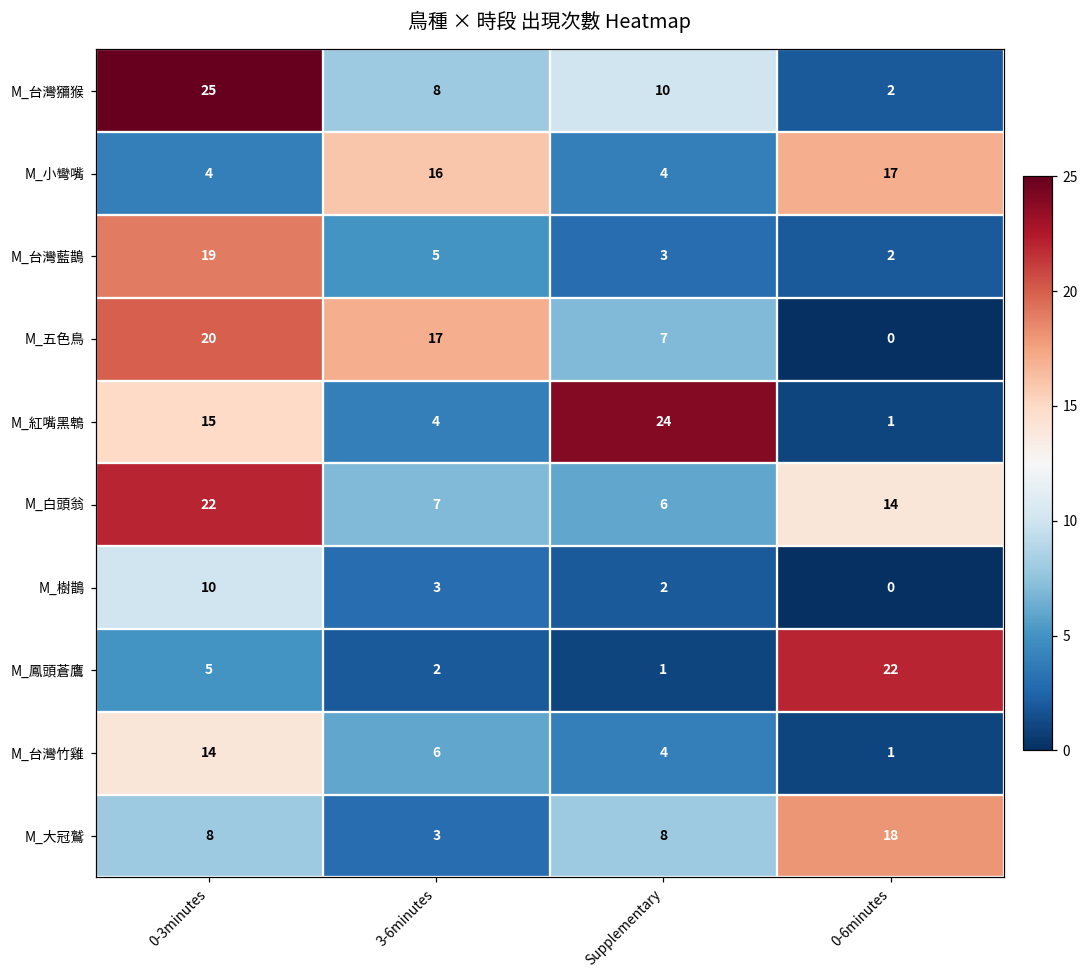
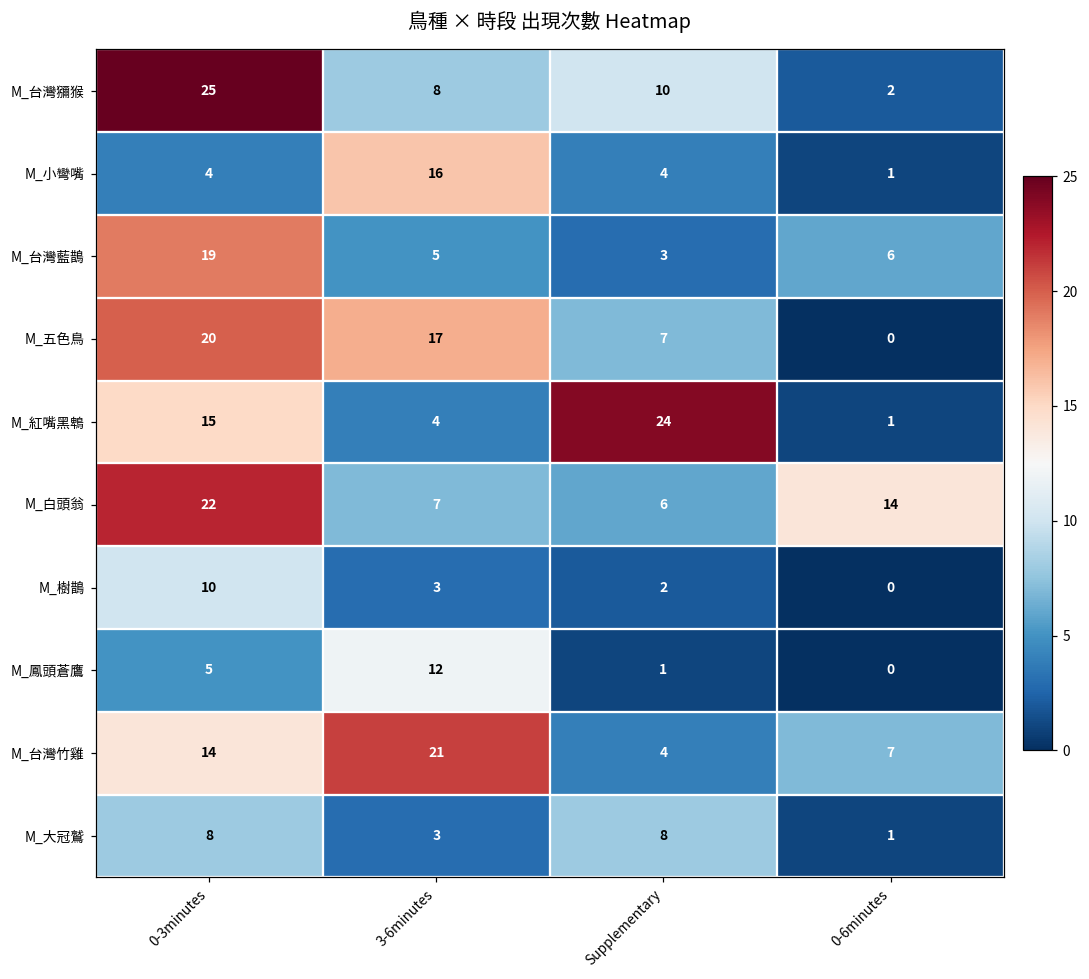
  {
    "M_台灣獼猴": {
      "0-3minutes": 25,
      "3-6minutes": 8,
      "Supplementary": 10,
      "0-6minutes": 2
    },
    "M_小彎嘴": {
      "0-3minutes": 4,
      "3-6minutes": 16,
      "Supplementary": 4,
-     "0-6minutes": 17
+     "0-6minutes": 1
    },
    "M_台灣藍鵲": {
      "0-3minutes": 19,
      "3-6minutes": 5,
      "Supplementary": 3,
-     "0-6minutes": 2
+     "0-6minutes": 6
    },
    "M_五色鳥": {
      "0-3minutes": 20,
      "3-6minutes": 17,
      "Supplementary": 7,
      "0-6minutes": 0
    },
    "M_紅嘴黑鵯": {
      "0-3minutes": 15,
      "3-6minutes": 4,
      "Supplementary": 24,
      "0-6minutes": 1
    },
    "M_白頭翁": {
      "0-3minutes": 22,
      "3-6minutes": 7,
      "Supplementary": 6,
      "0-6minutes": 14
    },
    "M_樹鵲": {
      "0-3minutes": 10,
      "3-6minutes": 3,
      "Supplementary": 2,
      "0-6minutes": 0
    },
    "M_鳳頭蒼鷹": {
      "0-3minutes": 5,
-     "3-6minutes": 2,
+     "3-6minutes": 12,
      "Supplementary": 1,
-     "0-6minutes": 22
+     "0-6minutes": 0
    },
    "M_台灣竹雞": {
      "0-3minutes": 14,
-     "3-6minutes": 6,
+     "3-6minutes": 21,
      "Supplementary": 4,
-     "0-6minutes": 1
+     "0-6minutes": 7
    },
    "M_大冠鷲": {
      "0-3minutes": 8,
      "3-6minutes": 3,
      "Supplementary": 8,
-     "0-6minutes": 18
+     "0-6minutes": 1
    }
  }
